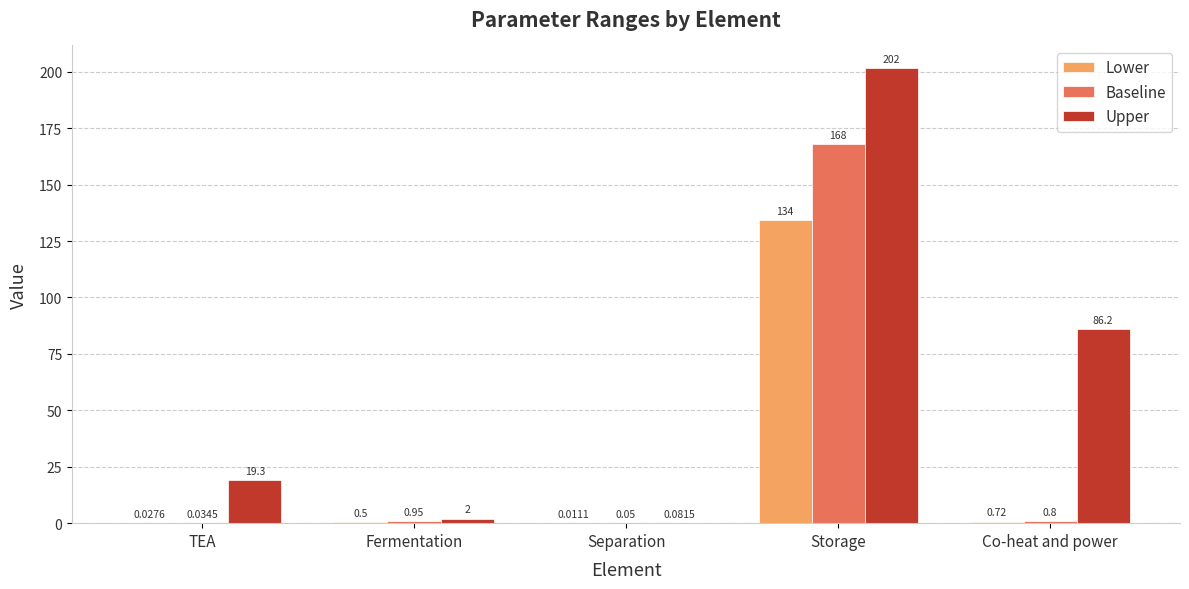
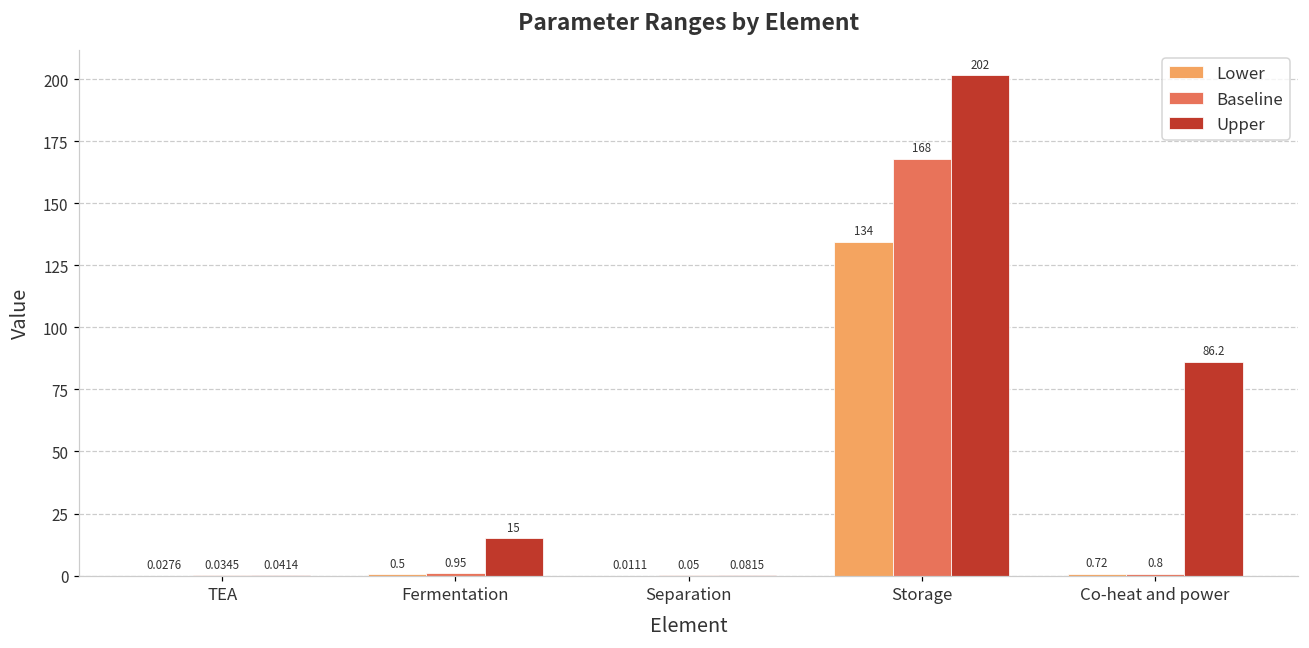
  {
    "Upper": {
-     "TEA": 19.3,
-     "Fermentation": 2,
+     "TEA": 0.0414,
+     "Fermentation": 15,
      "Separation": 0.0815,
      "Storage": 202,
      "Co-heat and power": 86.2
    }
  }
